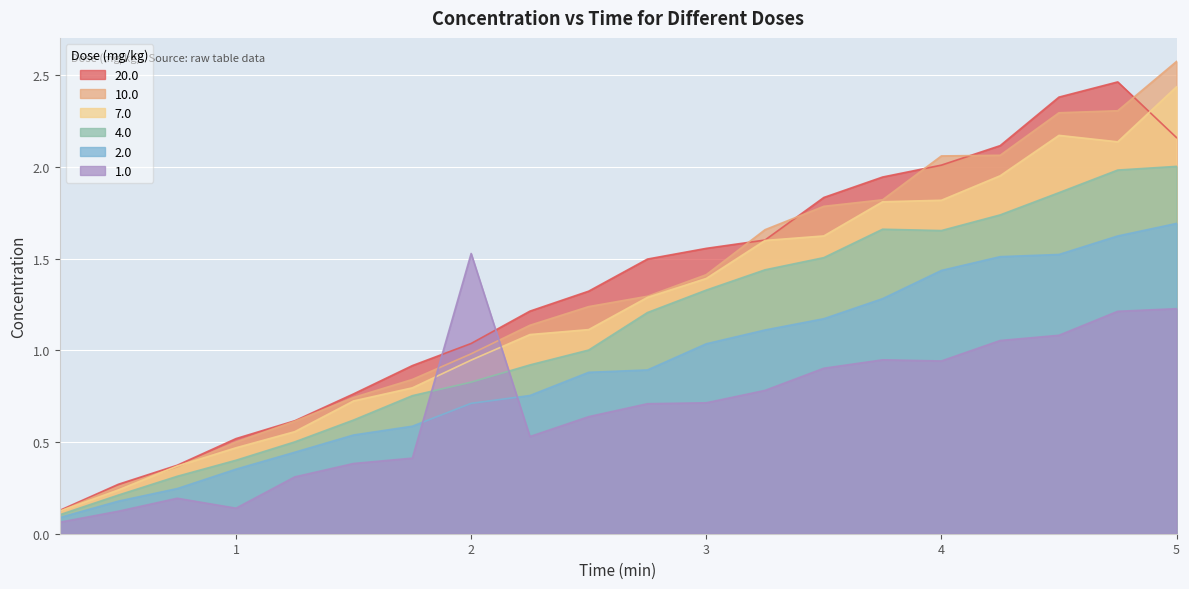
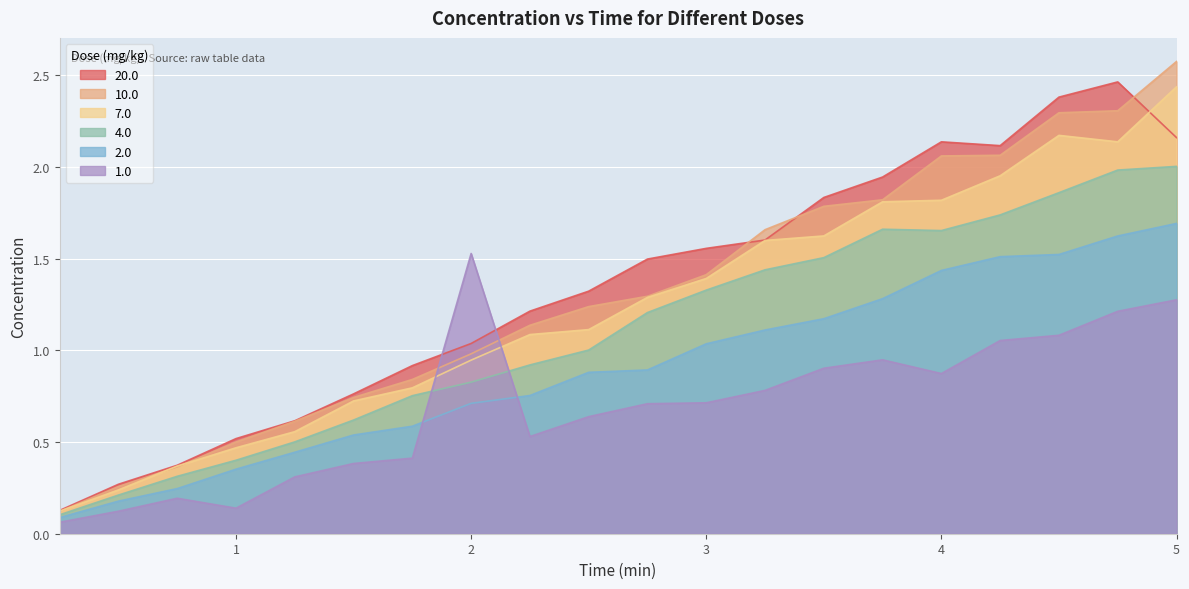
  {
    "20.0": {
      "1": 0.52,
      "2": 1.04,
      "3": 1.56,
-     "4": 2.01,
+     "4": 2.14,
      "5": 2.16
    },
    "1.0": {
      "1": 0.14,
      "2": 1.53,
      "3": 0.71,
-     "4": 0.94,
-     "5": 1.23
+     "4": 0.87,
+     "5": 1.28
    }
  }
